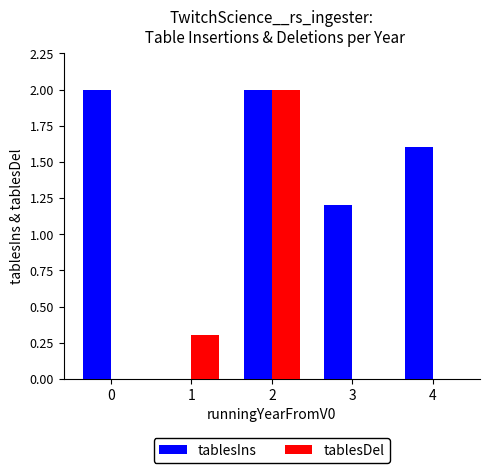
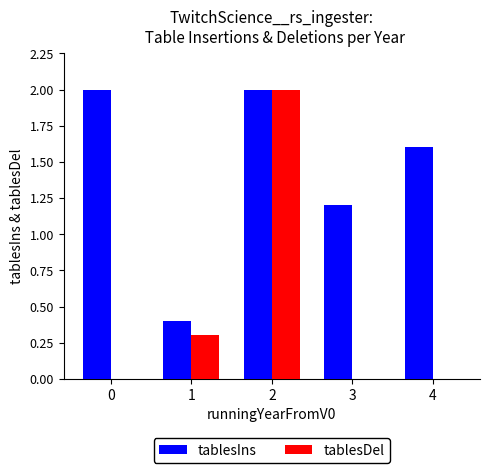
  {
    "tablesIns": {
      "0": 2.0,
-     "1": 0.0,
+     "1": 0.4,
      "2": 2.0,
      "3": 1.2,
      "4": 1.6
    },
    "tablesDel": {
      "0": 0.0,
      "1": 0.3,
      "2": 2.0,
      "3": 0.0,
      "4": 0.0
    }
  }
